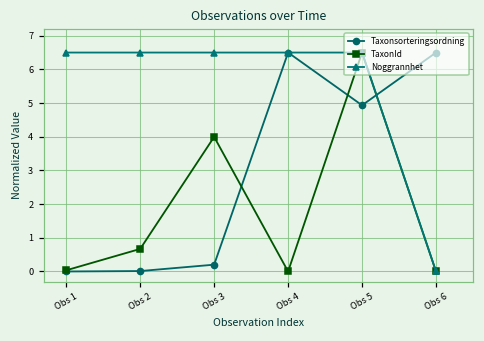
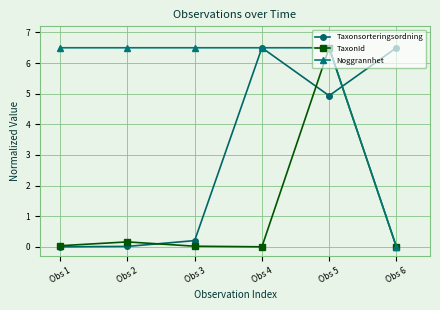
  {
    "TaxonId": {
-     "Obs 2": 0.7,
-     "Obs 3": 4.0,
+     "Obs 2": 0.2,
+     "Obs 3": 0.0,
      "Obs 4": 0.0
    }
  }
